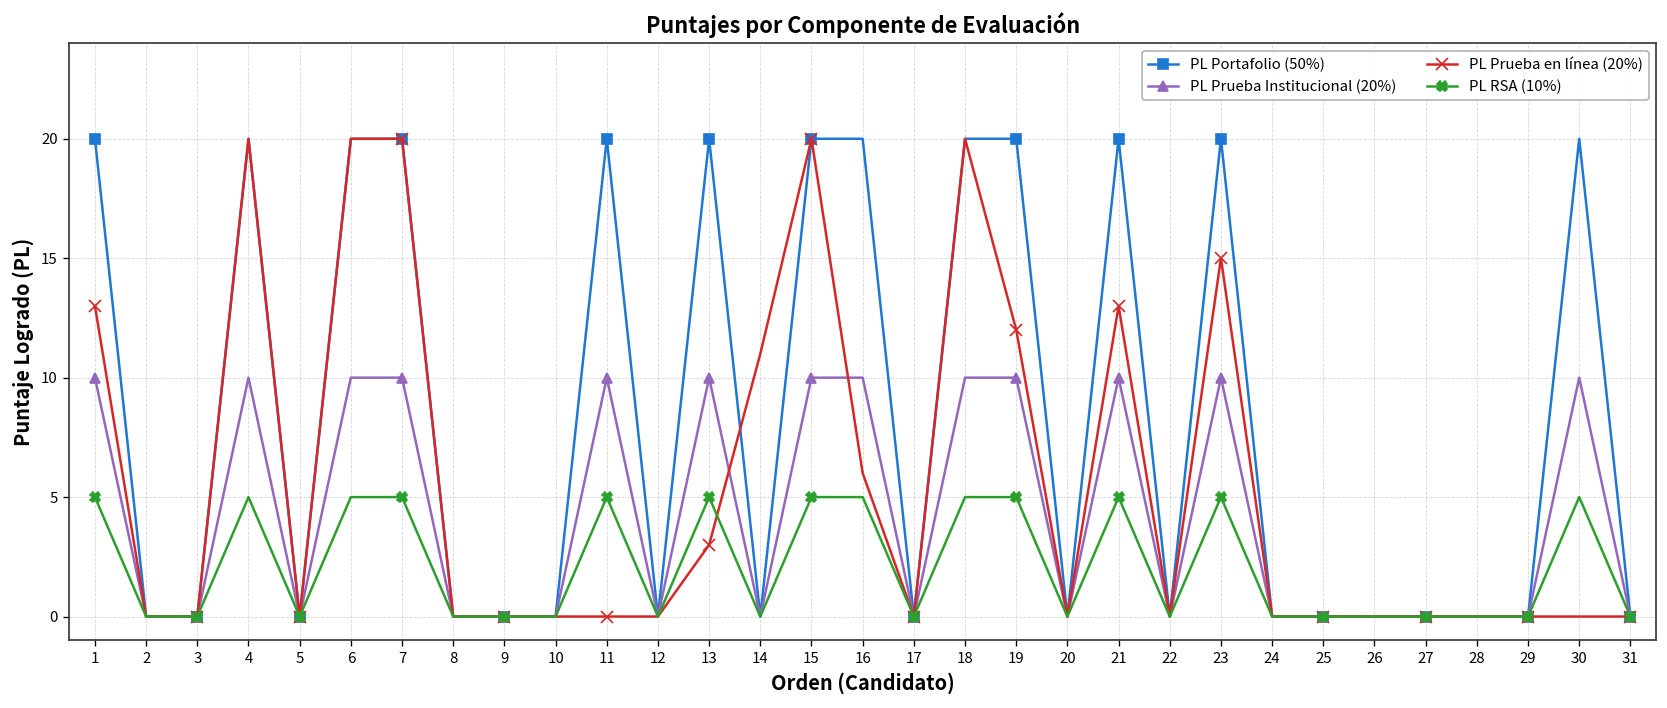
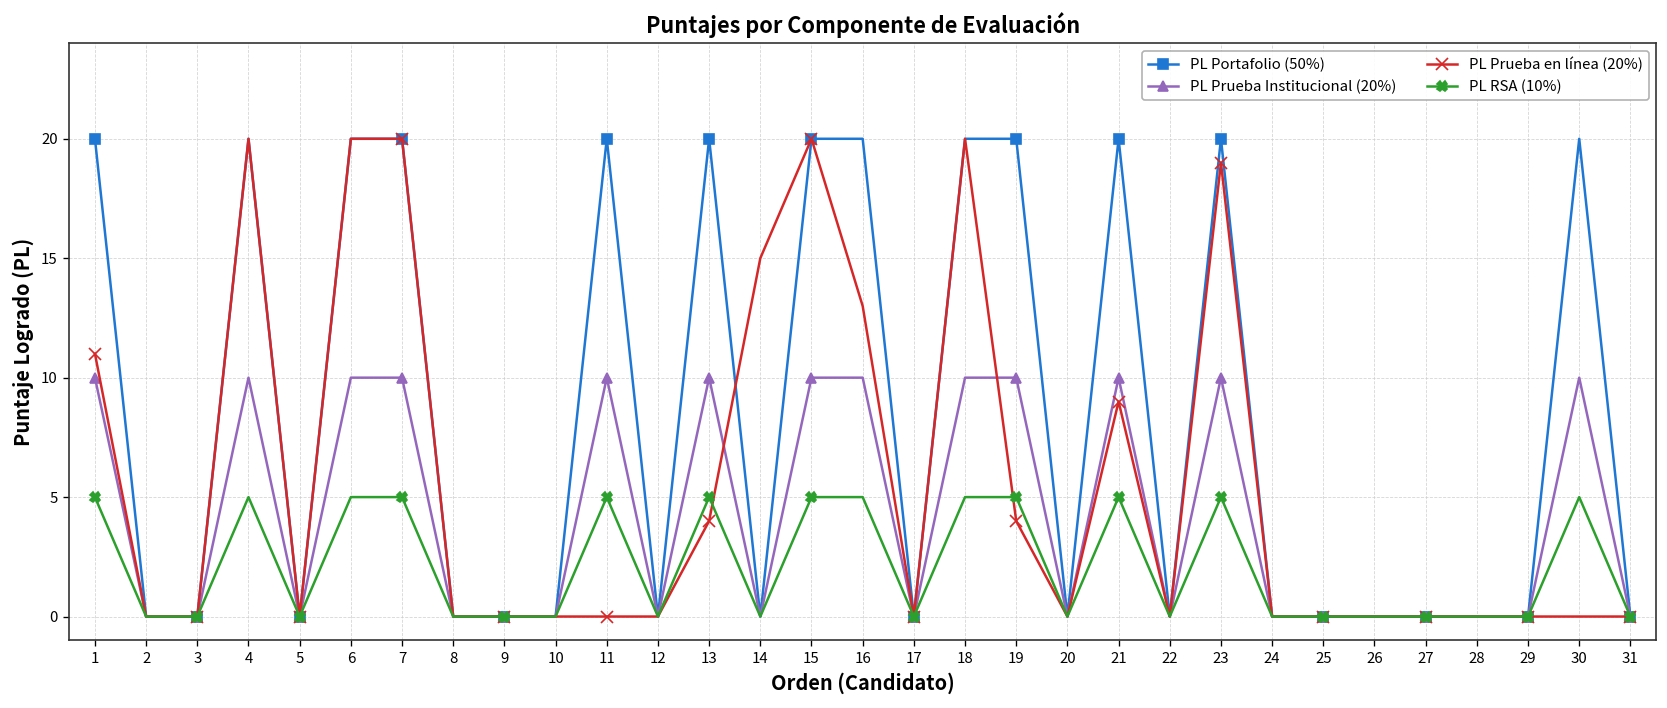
  {
    "PL Portafolio (50%)": {
      "1": 20,
      "11": 20,
      "13": 20,
      "16": 20,
      "19": 20,
      "21": 20,
      "23": 20,
      "30": 20
    },
    "PL Prueba Institucional (20%)": {
      "1": 10,
      "4": 10,
      "6": 10,
      "7": 10,
      "11": 10,
      "13": 10,
      "15": 10,
      "16": 10,
      "18": 10,
      "19": 10,
      "21": 10,
      "23": 10,
      "30": 10
    },
    "PL Prueba en línea (20%)": {
-     "1": 13,
+     "1": 11,
      "11": 0,
-     "13": 3,
-     "14": 11,
-     "16": 6,
-     "19": 12,
-     "21": 13,
-     "23": 15,
+     "13": 4,
+     "14": 15,
+     "16": 13,
+     "19": 4,
+     "21": 9,
+     "23": 19,
      "30": 0
    },
    "PL RSA (10%)": {
      "1": 5,
      "4": 5,
      "6": 5,
      "7": 5,
      "11": 5,
      "13": 5,
      "15": 5,
      "16": 5,
      "18": 5,
      "19": 5,
      "21": 5,
      "23": 5,
      "30": 5
    }
  }
